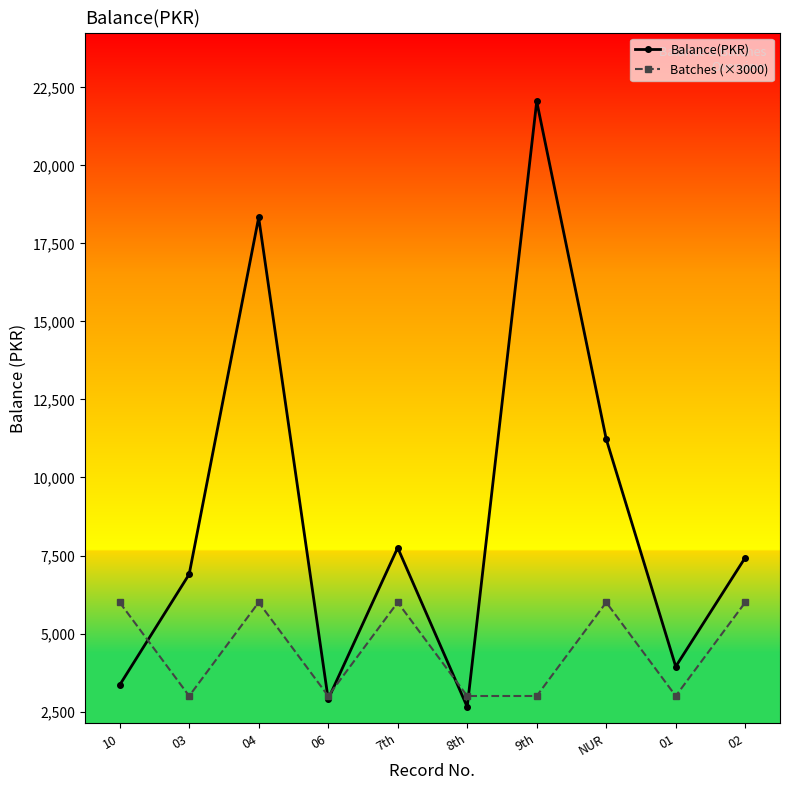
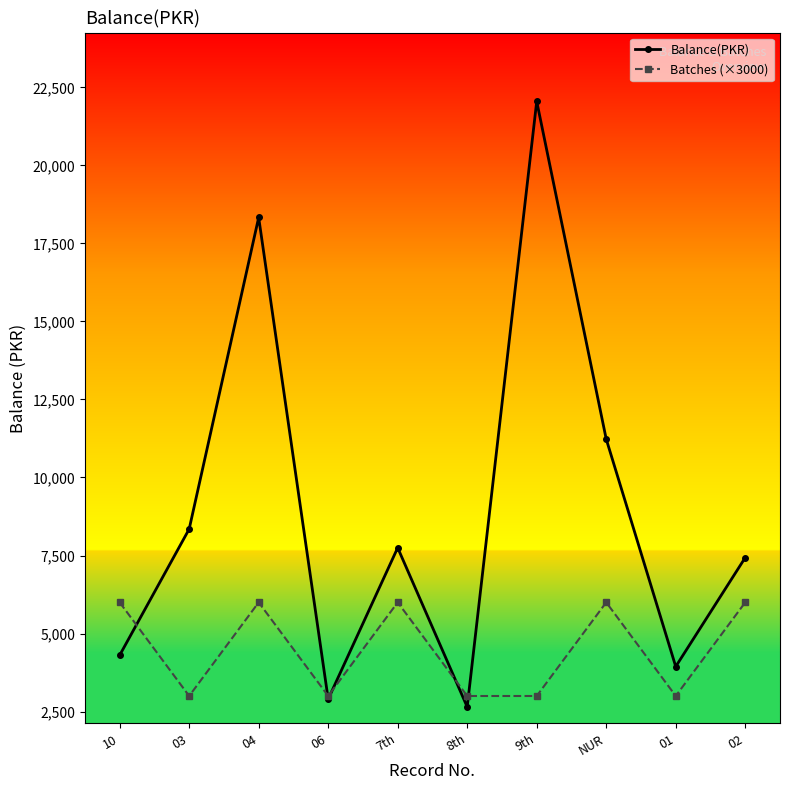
  {
    "Balance(PKR)": {
-     "10": "3,400",
-     "03": "6,900",
+     "10": "4,300",
+     "03": "8,300",
      "04": "18,300",
      "06": "2,900",
      "7th": "7,700",
      "8th": "2,700",
      "9th": "22,100",
      "NUR": "11,200",
      "01": "3,900",
      "02": "7,400"
    },
    "Batches (×3000)": {
      "10": "6,000",
      "03": "3,000",
      "04": "6,000",
      "06": "3,000",
      "7th": "6,000",
      "8th": "3,000",
      "9th": "3,000",
      "NUR": "6,000",
      "01": "3,000",
      "02": "6,000"
    }
  }
